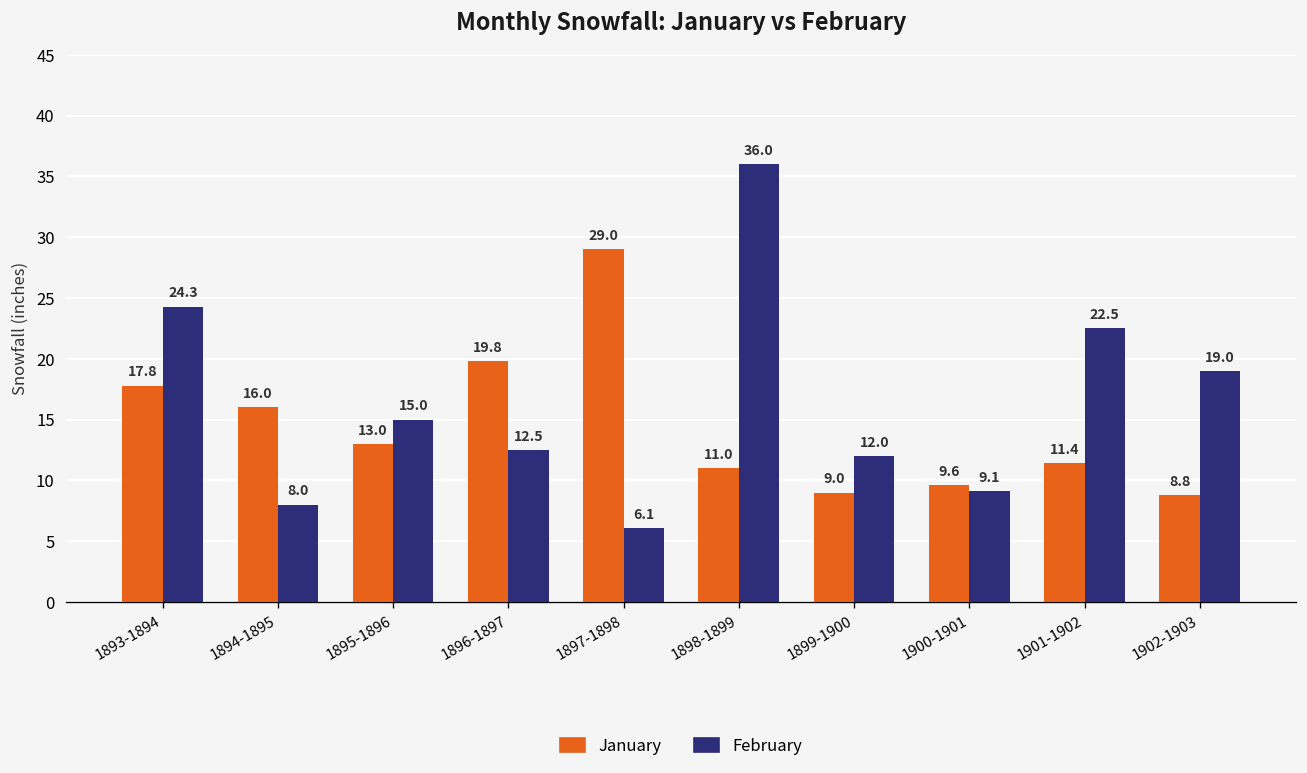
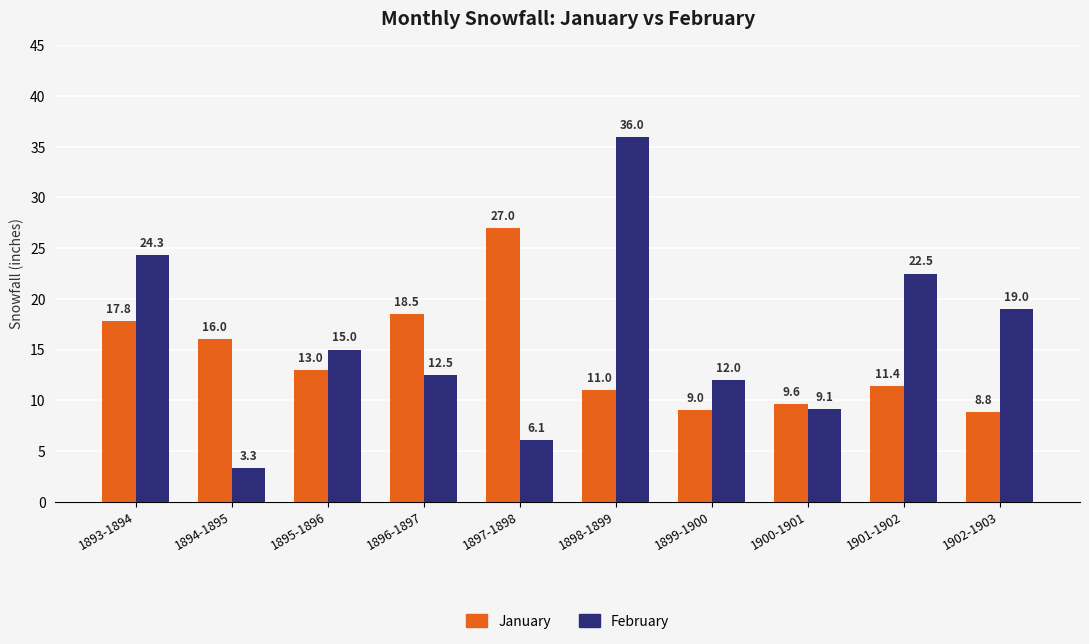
  {
    "January": {
      "1893-1894": 17.8,
      "1894-1895": 16.0,
      "1895-1896": 13.0,
-     "1896-1897": 19.8,
-     "1897-1898": 29.0,
+     "1896-1897": 18.5,
+     "1897-1898": 27.0,
      "1898-1899": 11.0,
      "1899-1900": 9.0,
      "1900-1901": 9.6,
      "1901-1902": 11.4,
      "1902-1903": 8.8
    },
    "February": {
      "1893-1894": 24.3,
-     "1894-1895": 8.0,
+     "1894-1895": 3.3,
      "1895-1896": 15.0,
      "1896-1897": 12.5,
      "1897-1898": 6.1,
      "1898-1899": 36.0,
      "1899-1900": 12.0,
      "1900-1901": 9.1,
      "1901-1902": 22.5,
      "1902-1903": 19.0
    }
  }
